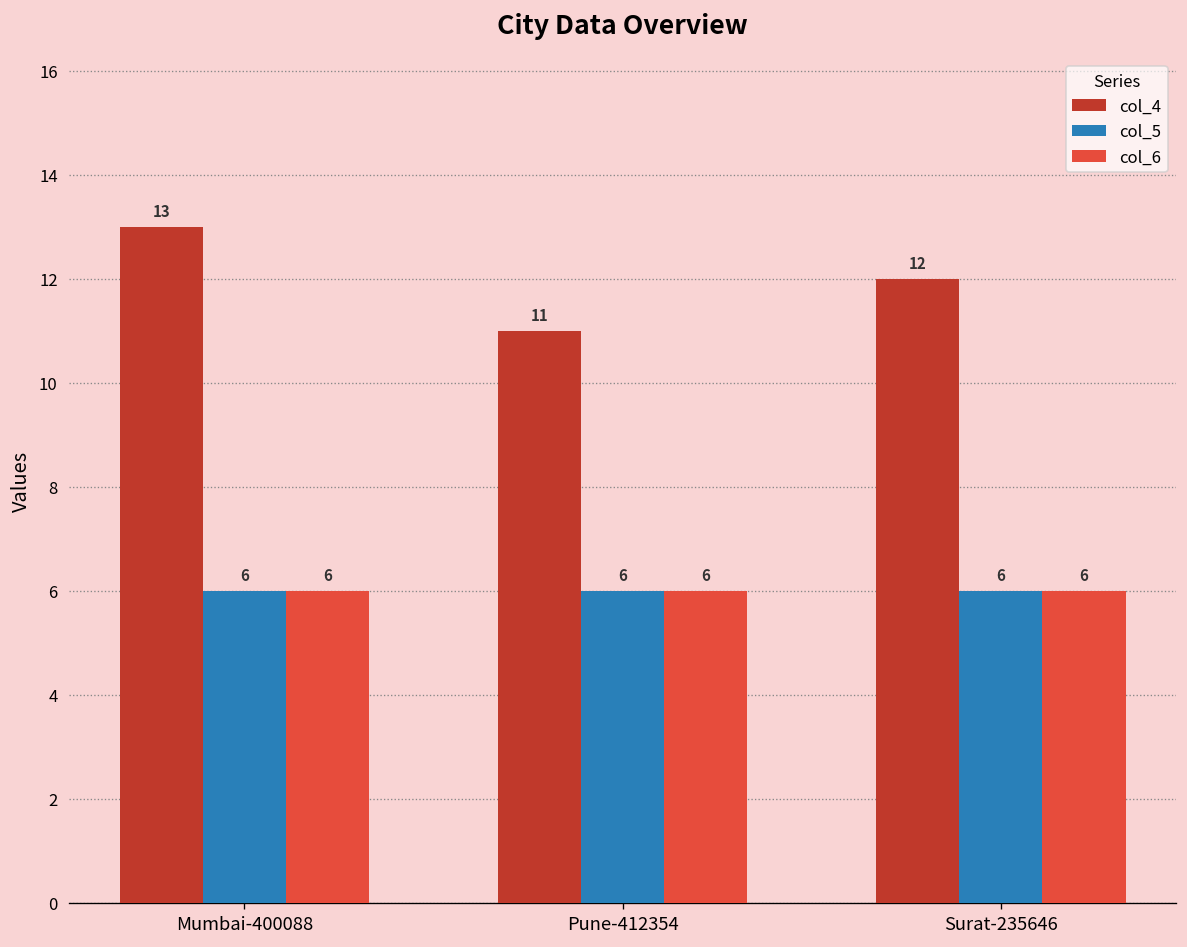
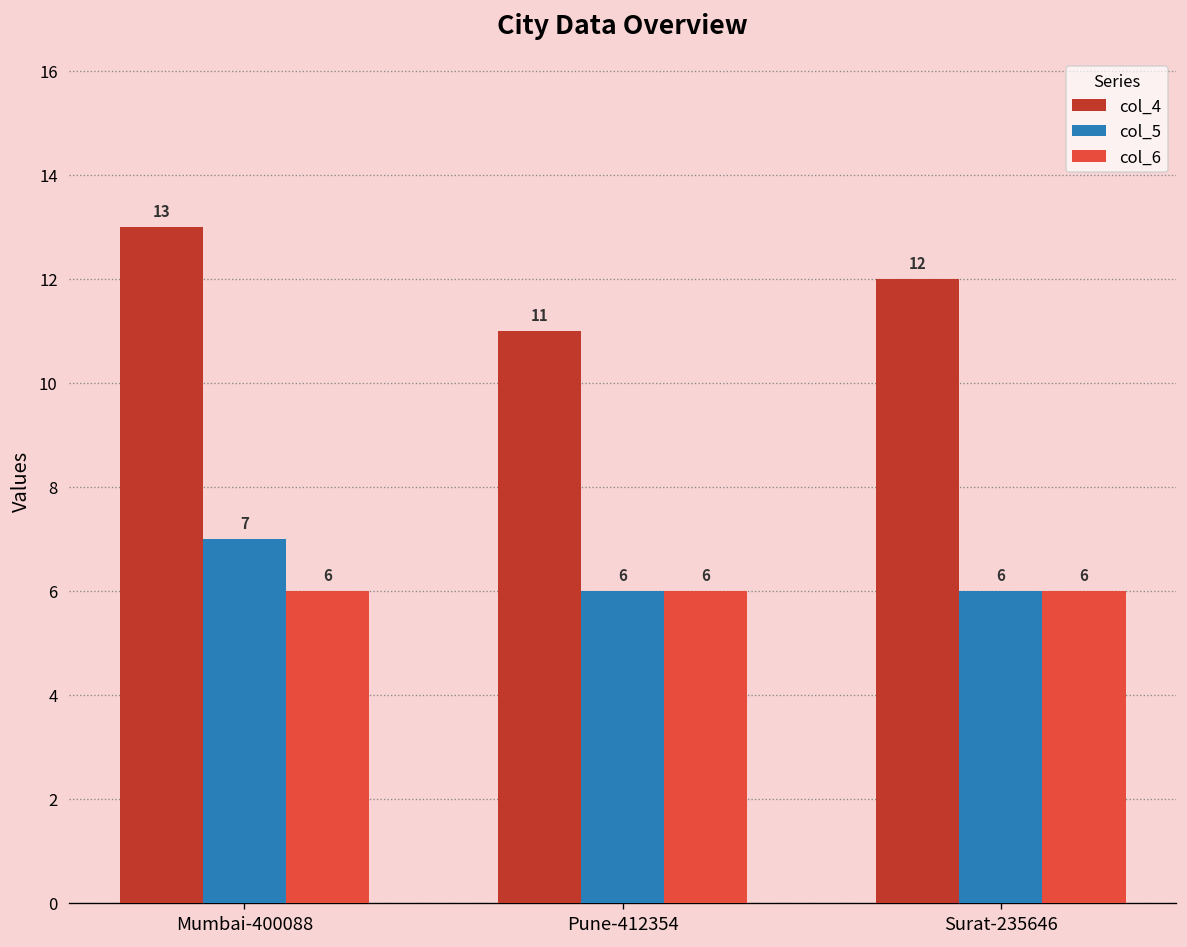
  {
    "col_5": {
-     "Mumbai-400088": 6,
+     "Mumbai-400088": 7,
      "Pune-412354": 6,
      "Surat-235646": 6
    }
  }
